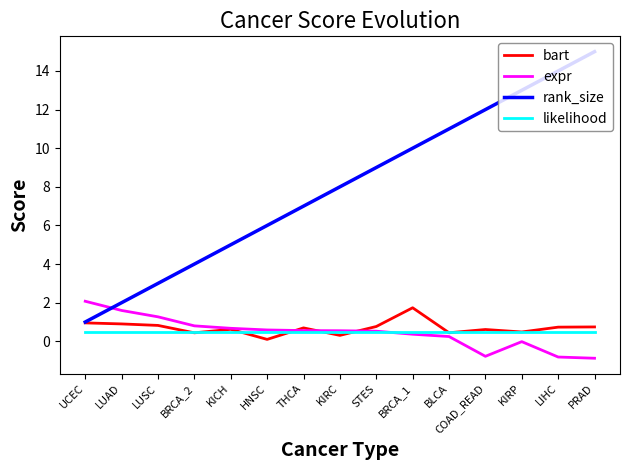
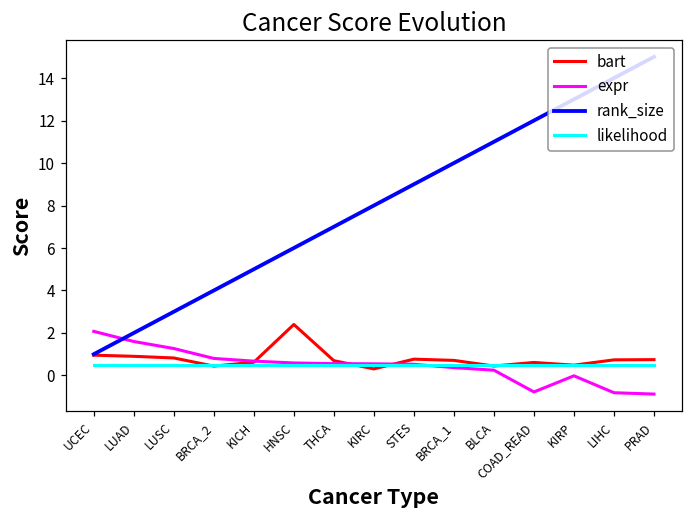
  {
    "bart": {
      "LUAD": 0.9,
      "LUSC": 0.8,
-     "HNSC": 0.1,
+     "HNSC": 2.4,
      "THCA": 0.7,
      "KIRC": 0.3,
      "STES": 0.8,
-     "BRCA_1": 1.7,
+     "BRCA_1": 0.7,
      "LIHC": 0.7,
      "PRAD": 0.7
    },
    "expr": {
      "UCEC": 2.1,
      "LUAD": 1.6,
      "LUSC": 1.3,
      "BRCA_2": 0.8,
      "BLCA": 0.2,
      "COAD_READ": -0.8,
      "KIRP": 0.0,
      "LIHC": -0.8,
      "PRAD": -0.9
    },
    "rank_size": {
      "LUAD": 2.0,
      "LUSC": 3.0,
      "BRCA_2": 4.0,
      "KICH": 5.0,
      "HNSC": 6.0,
      "THCA": 7.0,
      "KIRC": 8.0,
      "STES": 9.0,
      "BRCA_1": 10.0,
      "BLCA": 11.0,
      "COAD_READ": 12.0
    },
    "likelihood": {
      "UCEC": 0.5,
      "LUAD": 0.5,
      "LUSC": 0.5,
      "LIHC": 0.5,
      "PRAD": 0.5
    }
  }
